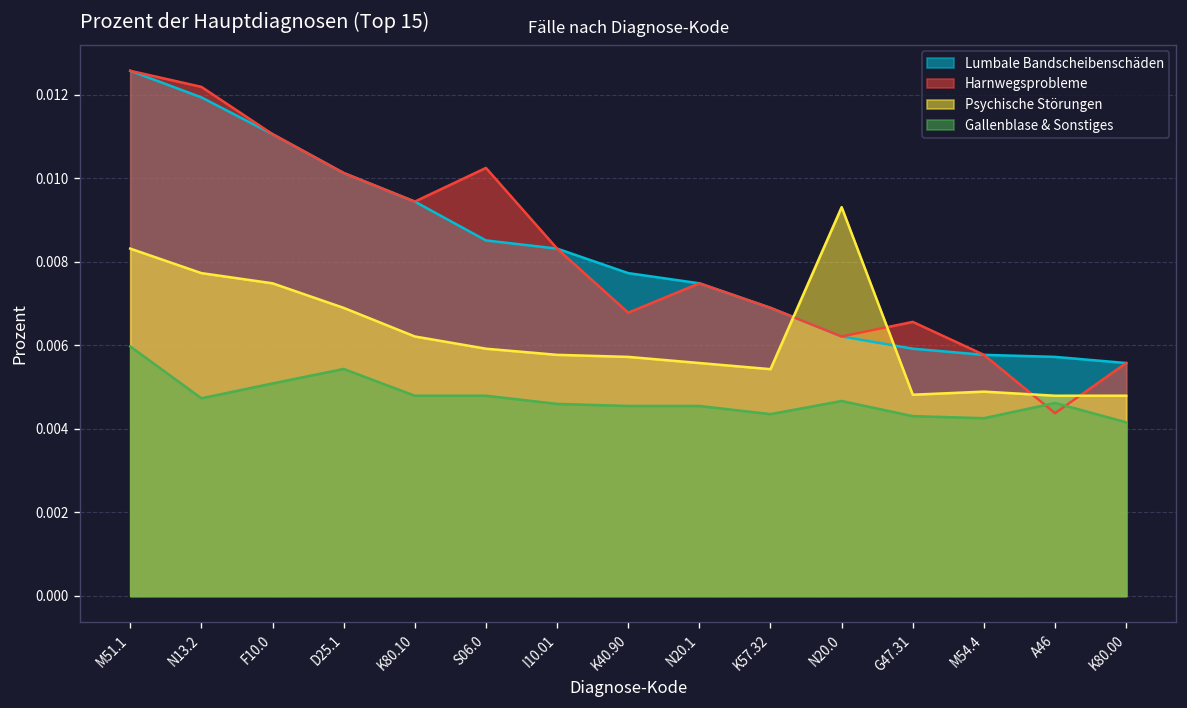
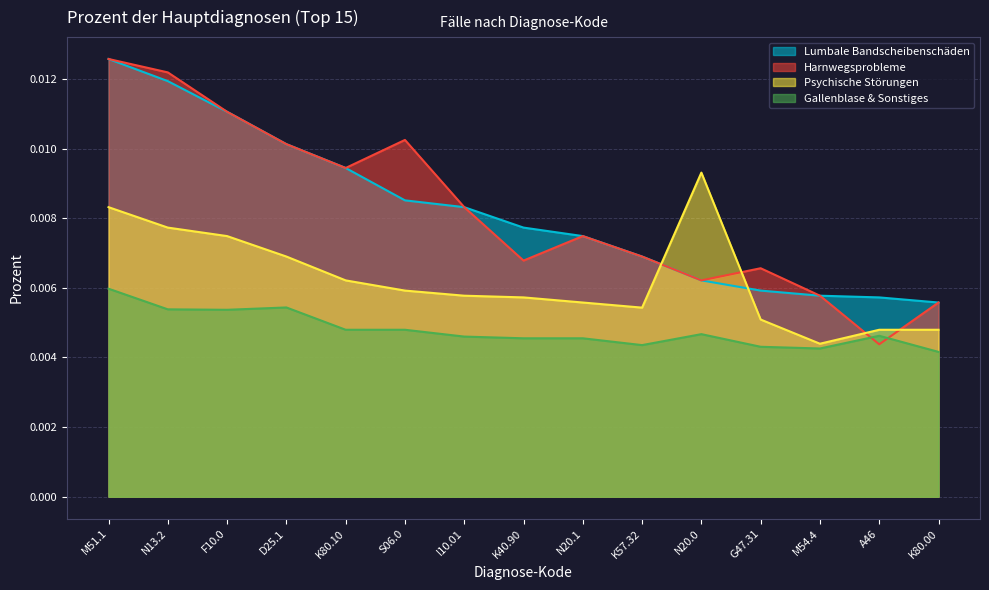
  {
    "Lumbale Bandscheibenschäden": {
      "N13.2": 0.0119,
      "S06.0": 0.0085,
      "K40.90": 0.0077,
      "G47.31": 0.0059,
      "A46": 0.0057
    },
    "Harnwegsprobleme": {
      "N13.2": 0.0122,
      "S06.0": 0.0103,
      "K40.90": 0.0068,
      "G47.31": 0.0066,
      "A46": 0.0044
    },
    "Psychische Störungen": {
      "M51.1": 0.0083,
      "N13.2": 0.0077,
      "F10.0": 0.0075,
      "D25.1": 0.0069,
      "K80.10": 0.0062,
      "S06.0": 0.0059,
      "I10.01": 0.0058,
      "K40.90": 0.0057,
      "N20.1": 0.0056,
      "K57.32": 0.0054,
      "N20.0": 0.0093,
-     "G47.31": 0.0048,
-     "M54.4": 0.0049,
+     "G47.31": 0.0051,
+     "M54.4": 0.0044,
      "A46": 0.0048,
      "K80.00": 0.0048
    },
    "Gallenblase & Sonstiges": {
      "M51.1": 0.0060,
-     "N13.2": 0.0047,
-     "F10.0": 0.0051,
+     "N13.2": 0.0054,
+     "F10.0": 0.0054,
      "D25.1": 0.0054,
      "K80.10": 0.0048,
      "S06.0": 0.0048,
      "I10.01": 0.0046,
      "K40.90": 0.0046,
      "N20.1": 0.0046,
      "K57.32": 0.0044,
      "N20.0": 0.0047,
      "G47.31": 0.0043,
      "M54.4": 0.0043,
      "A46": 0.0046,
      "K80.00": 0.0042
    }
  }
